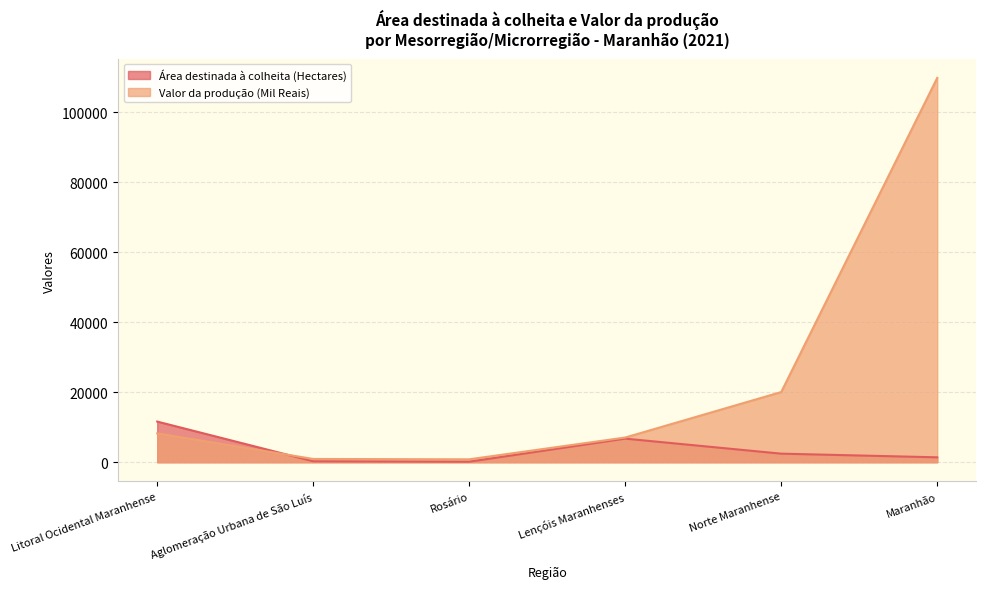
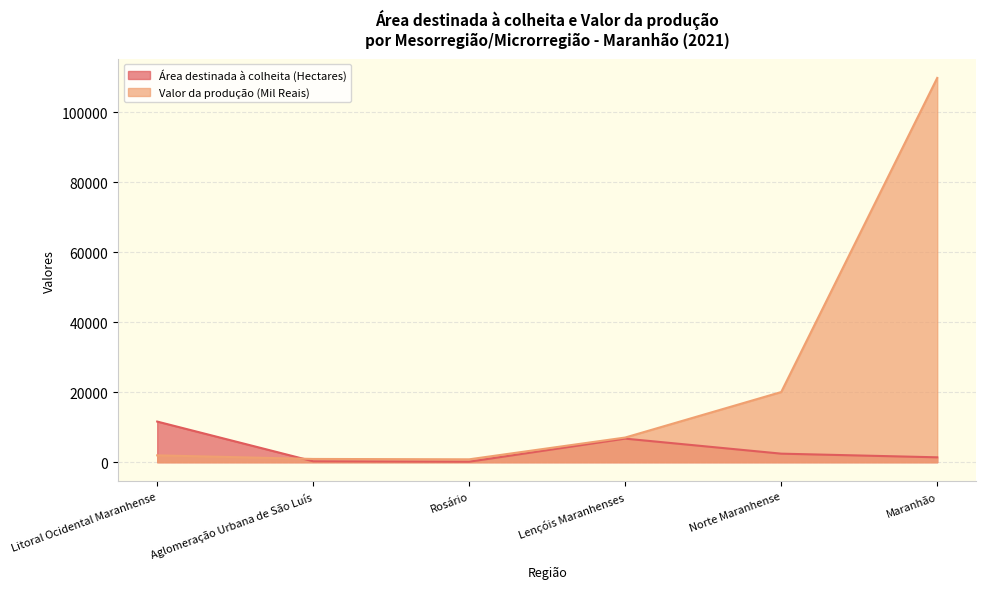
  {
    "Área destinada à colheita (Hectares)": {
      "Litoral Ocidental Maranhense": 12000,
      "Norte Maranhense": 2000,
      "Maranhão": 1000
    },
    "Valor da produção (Mil Reais)": {
-     "Litoral Ocidental Maranhense": 8000,
+     "Litoral Ocidental Maranhense": 2000,
      "Norte Maranhense": 20000,
      "Maranhão": 110000
    }
  }
